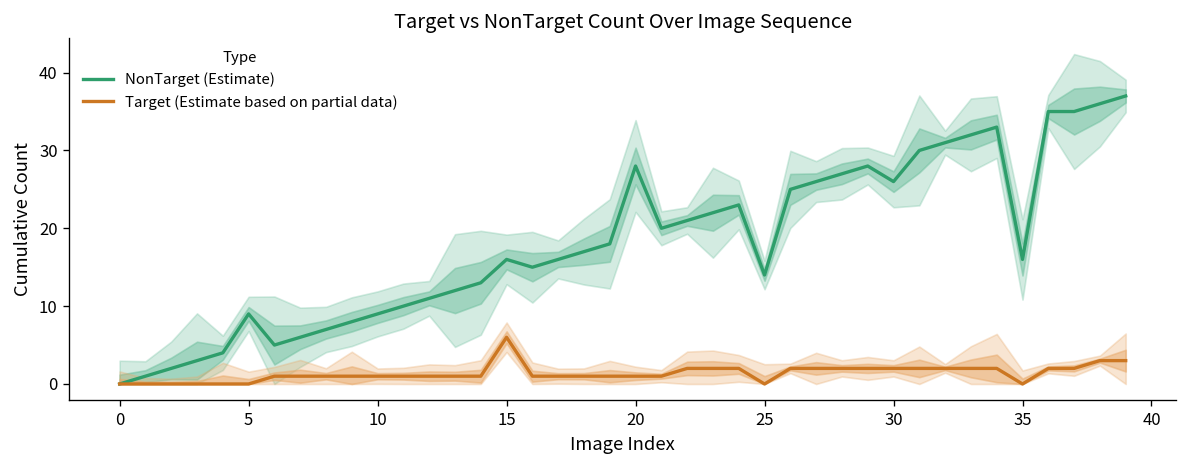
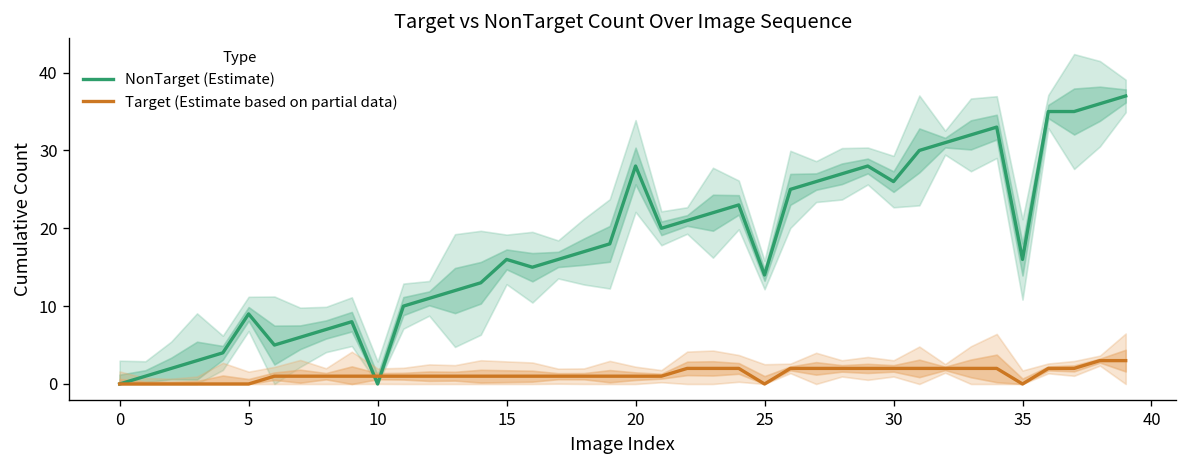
  {
    "NonTarget (Estimate)": {
      "5": 9,
-     "10": 9,
+     "10": 0,
      "15": 16,
      "20": 28,
      "25": 14,
      "30": 26,
      "35": 16
    },
    "Target (Estimate based on partial data)": {
      "5": 0,
-     "15": 6,
+     "15": 1,
      "20": 1,
      "25": 0,
      "30": 2,
      "35": 0
    }
  }
